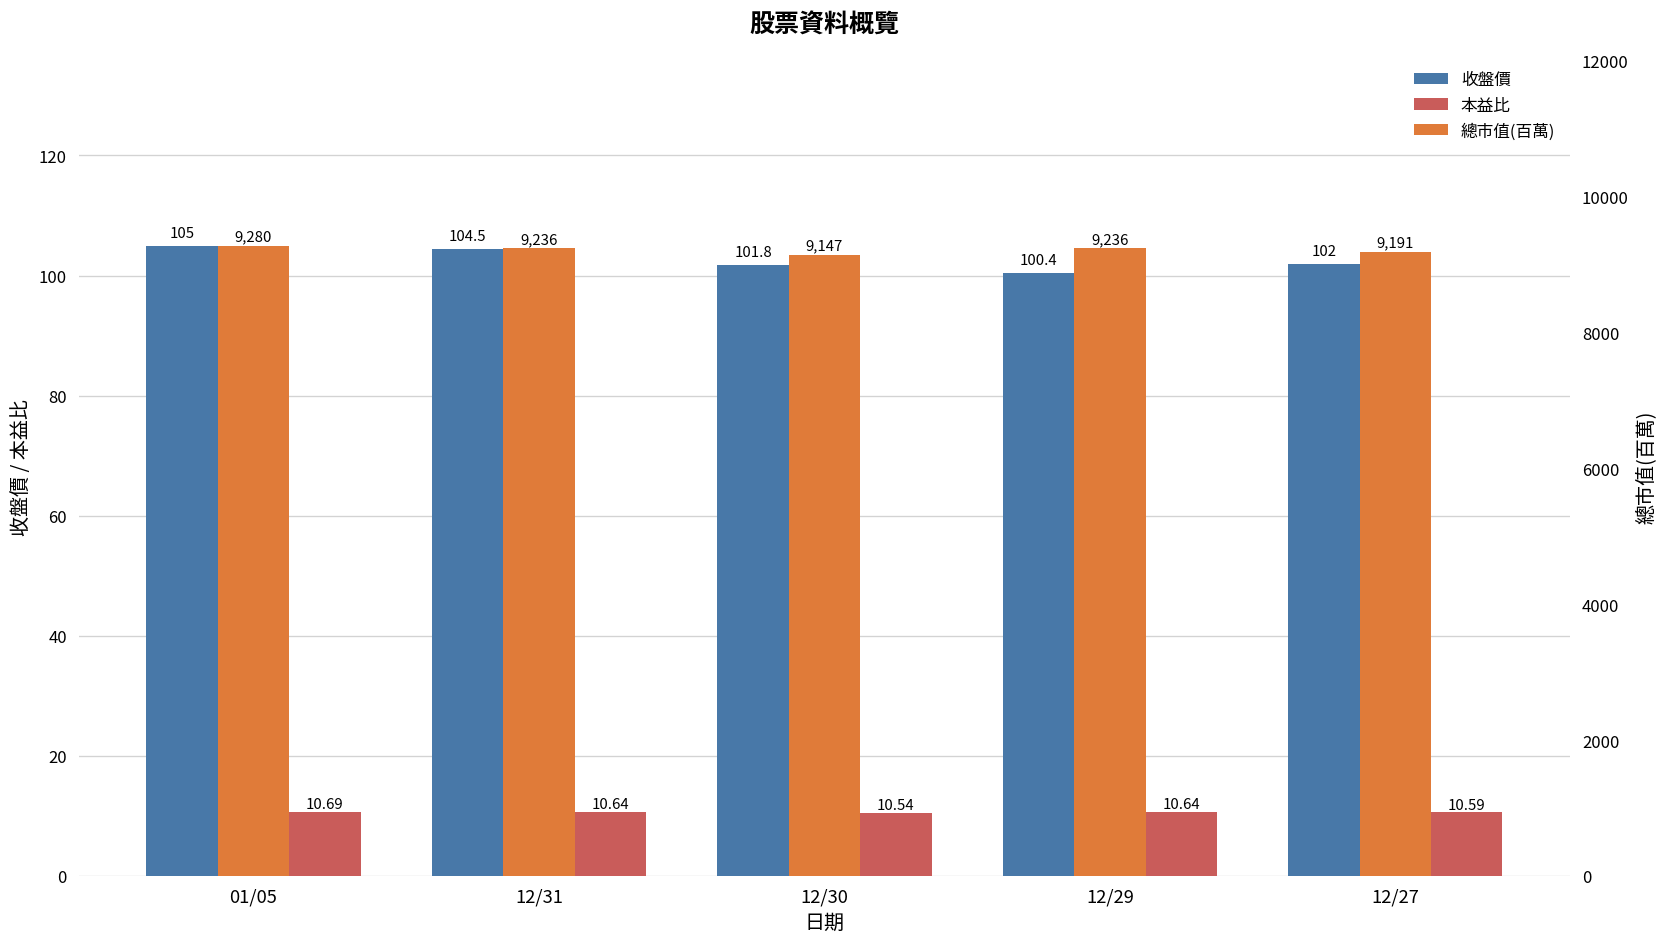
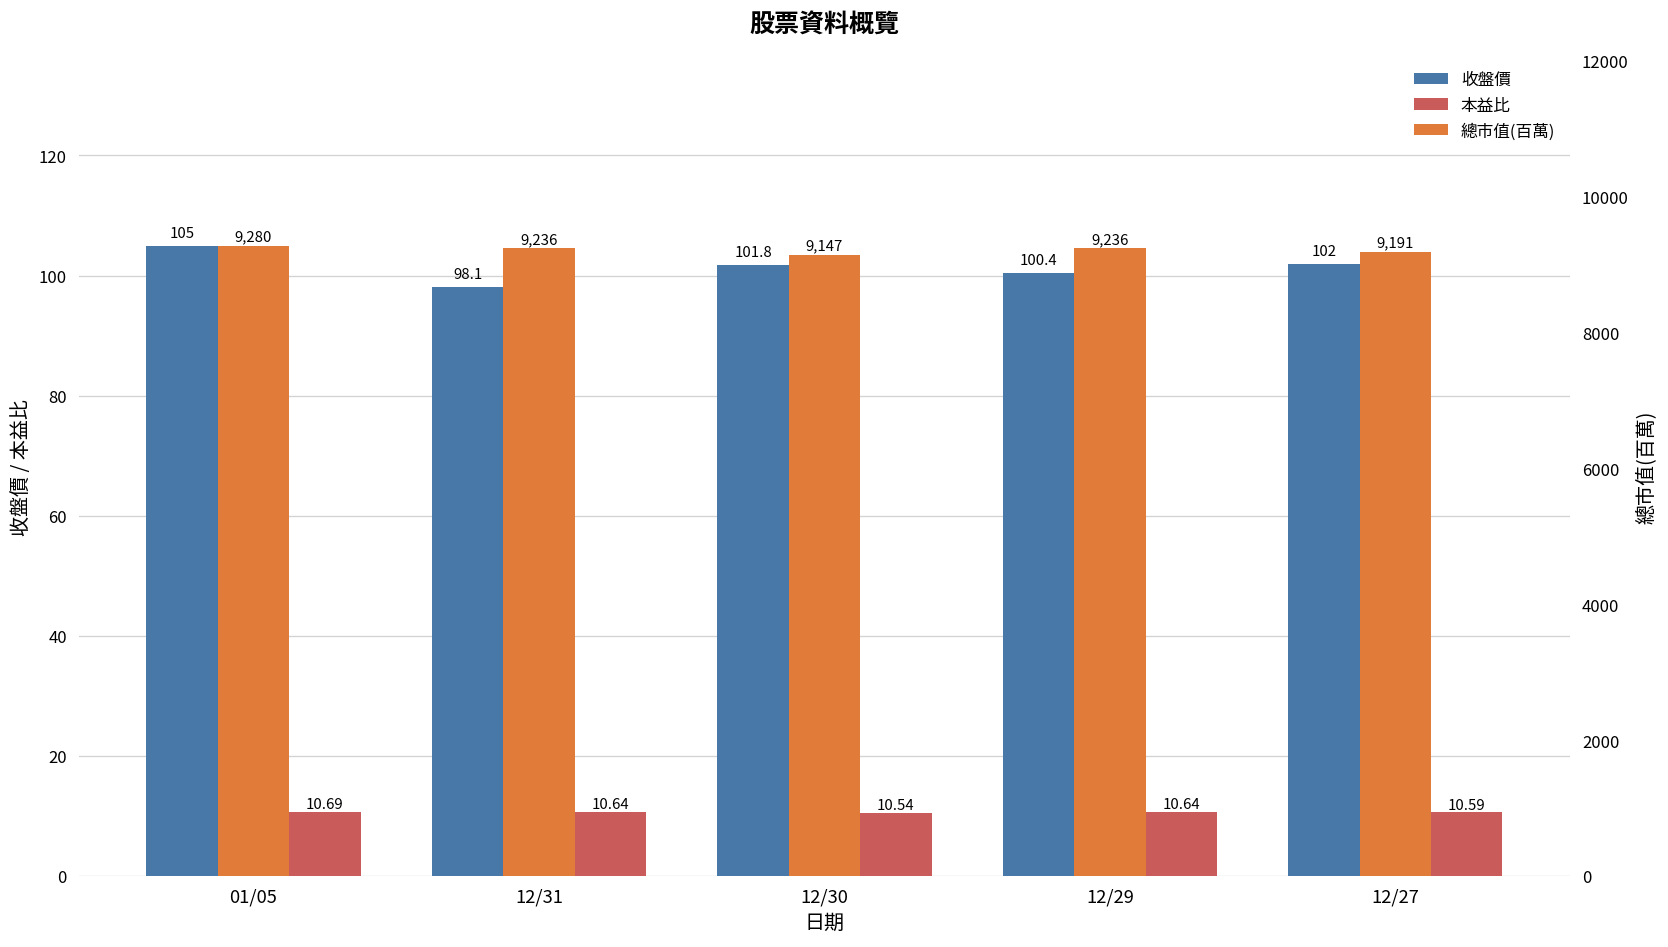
  {
    "收盤價": {
      "01/05": 105,
-     "12/31": 104.5,
+     "12/31": 98.1,
      "12/30": 101.8,
      "12/29": 100.4,
      "12/27": 102
    }
  }
